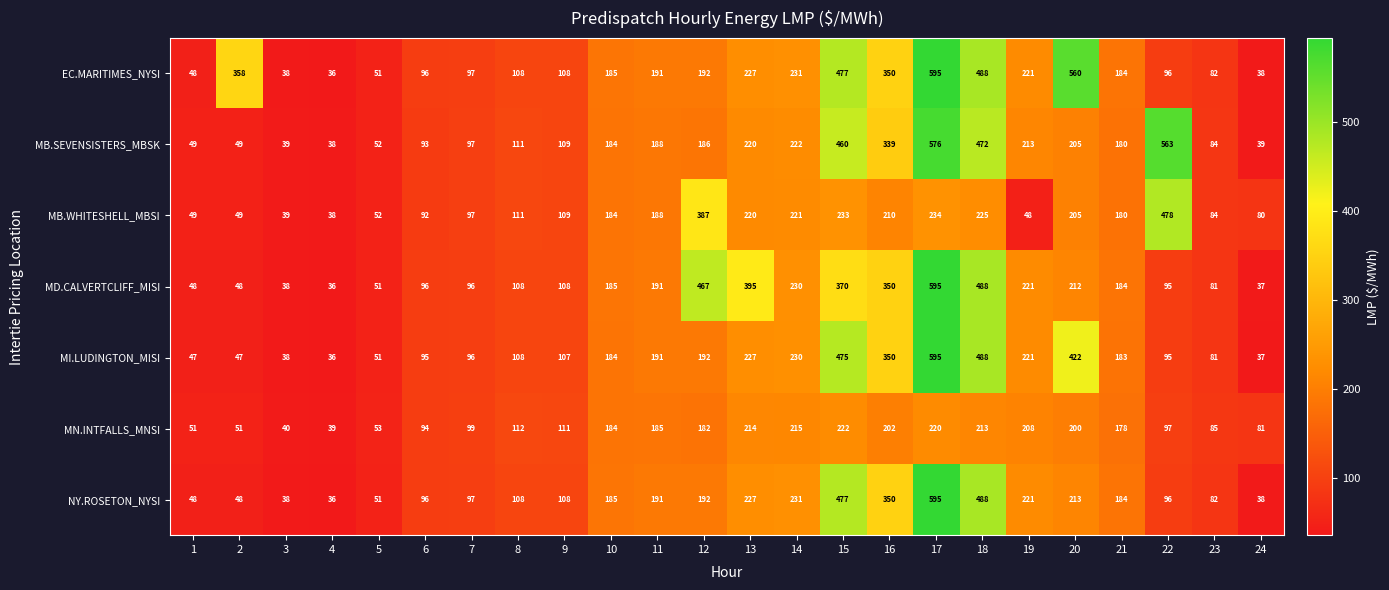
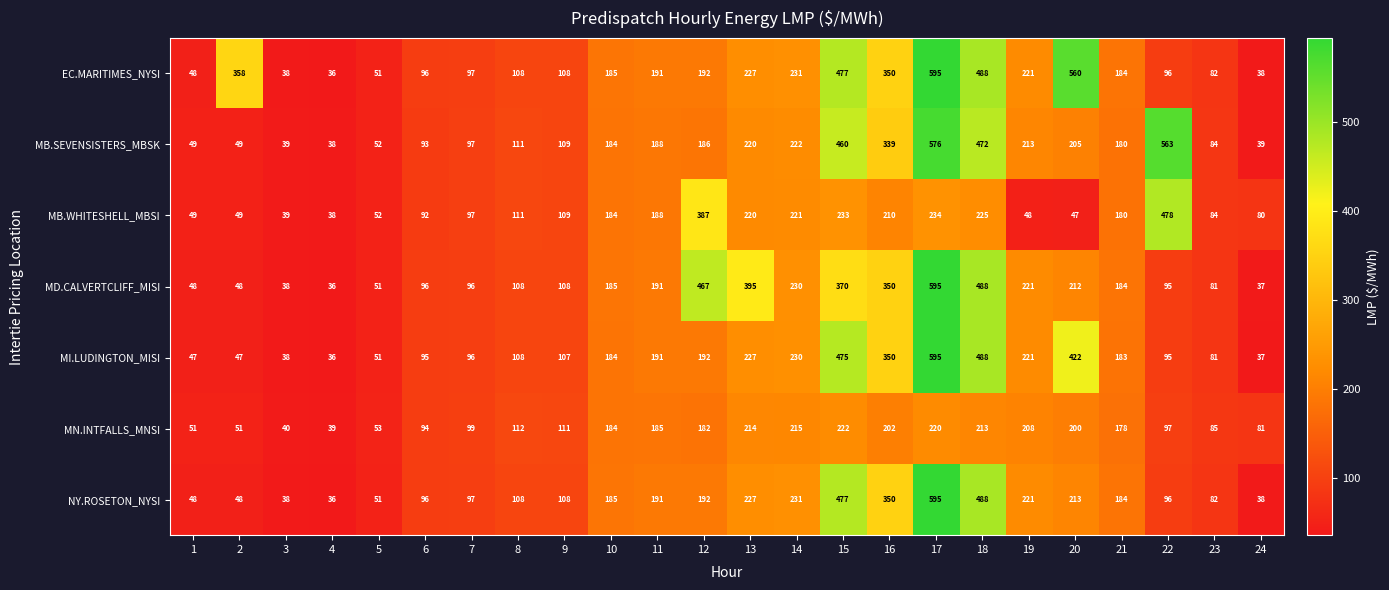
  {
    "EC.MARITIMES_NYSI": {
      "1": 48,
      "2": 358,
      "3": 38,
      "4": 36,
      "5": 51,
      "6": 96,
      "7": 97,
      "8": 108,
      "9": 108,
      "10": 185,
      "11": 191,
      "12": 192,
      "13": 227,
      "14": 231,
      "15": 477,
      "16": 350,
      "17": 595,
      "18": 488,
      "19": 221,
      "20": 560,
      "21": 184,
      "22": 96,
      "23": 82,
      "24": 38
    },
    "MB.SEVENSISTERS_MBSK": {
      "1": 49,
      "2": 49,
      "3": 39,
      "4": 38,
      "5": 52,
      "6": 93,
      "7": 97,
      "8": 111,
      "9": 109,
      "10": 184,
      "11": 188,
      "12": 186,
      "13": 220,
      "14": 222,
      "15": 460,
      "16": 339,
      "17": 576,
      "18": 472,
      "19": 213,
      "20": 205,
      "21": 180,
      "22": 563,
      "23": 84,
      "24": 39
    },
    "MB.WHITESHELL_MBSI": {
      "1": 49,
      "2": 49,
      "3": 39,
      "4": 38,
      "5": 52,
      "6": 92,
      "7": 97,
      "8": 111,
      "9": 109,
      "10": 184,
      "11": 188,
      "12": 387,
      "13": 220,
      "14": 221,
      "15": 233,
      "16": 210,
      "17": 234,
      "18": 225,
      "19": 48,
-     "20": 205,
+     "20": 47,
      "21": 180,
      "22": 478,
      "23": 84,
      "24": 80
    },
    "MD.CALVERTCLIFF_MISI": {
      "1": 48,
      "2": 48,
      "3": 38,
      "4": 36,
      "5": 51,
      "6": 96,
      "7": 96,
      "8": 108,
      "9": 108,
      "10": 185,
      "11": 191,
      "12": 467,
      "13": 395,
      "14": 230,
      "15": 370,
      "16": 350,
      "17": 595,
      "18": 488,
      "19": 221,
      "20": 212,
      "21": 184,
      "22": 95,
      "23": 81,
      "24": 37
    },
    "MI.LUDINGTON_MISI": {
      "1": 47,
      "2": 47,
      "3": 38,
      "4": 36,
      "5": 51,
      "6": 95,
      "7": 96,
      "8": 108,
      "9": 107,
      "10": 184,
      "11": 191,
      "12": 192,
      "13": 227,
      "14": 230,
      "15": 475,
      "16": 350,
      "17": 595,
      "18": 488,
      "19": 221,
      "20": 422,
      "21": 183,
      "22": 95,
      "23": 81,
      "24": 37
    },
    "MN.INTFALLS_MNSI": {
      "1": 51,
      "2": 51,
      "3": 40,
      "4": 39,
      "5": 53,
      "6": 94,
      "7": 99,
      "8": 112,
      "9": 111,
      "10": 184,
      "11": 185,
      "12": 182,
      "13": 214,
      "14": 215,
      "15": 222,
      "16": 202,
      "17": 220,
      "18": 213,
      "19": 208,
      "20": 200,
      "21": 178,
      "22": 97,
      "23": 85,
      "24": 81
    },
    "NY.ROSETON_NYSI": {
      "1": 48,
      "2": 48,
      "3": 38,
      "4": 36,
      "5": 51,
      "6": 96,
      "7": 97,
      "8": 108,
      "9": 108,
      "10": 185,
      "11": 191,
      "12": 192,
      "13": 227,
      "14": 231,
      "15": 477,
      "16": 350,
      "17": 595,
      "18": 488,
      "19": 221,
      "20": 213,
      "21": 184,
      "22": 96,
      "23": 82,
      "24": 38
    }
  }
